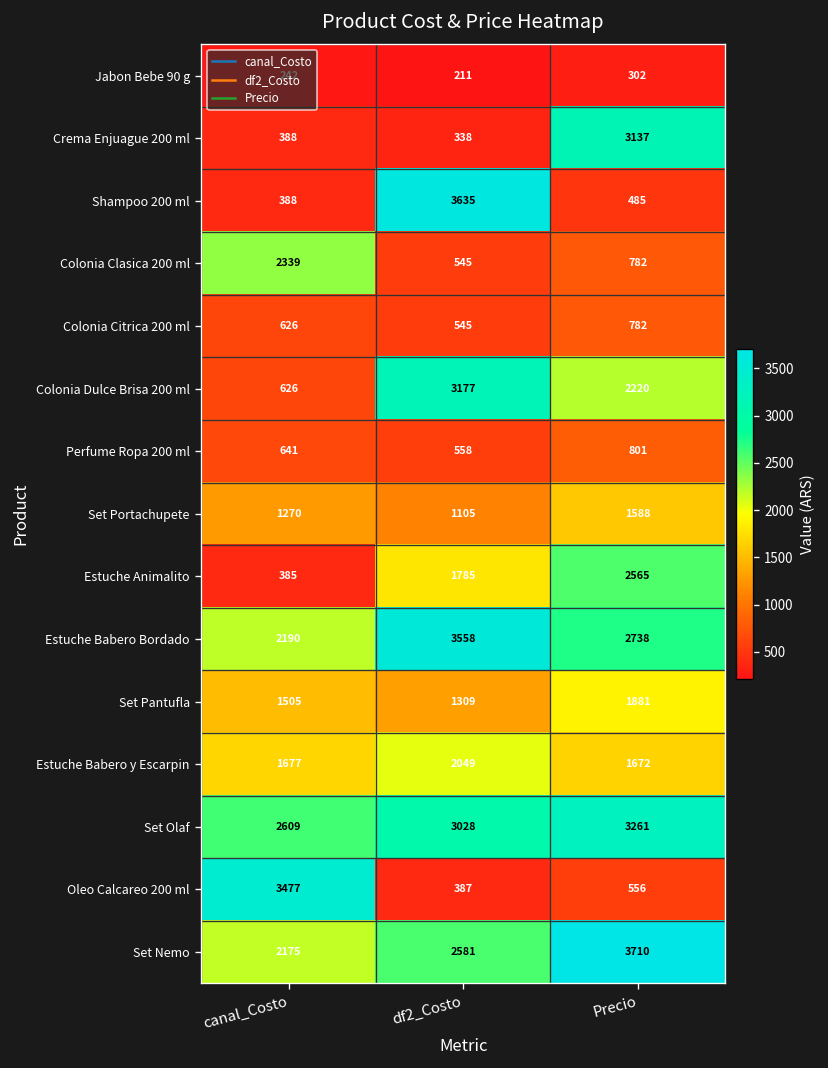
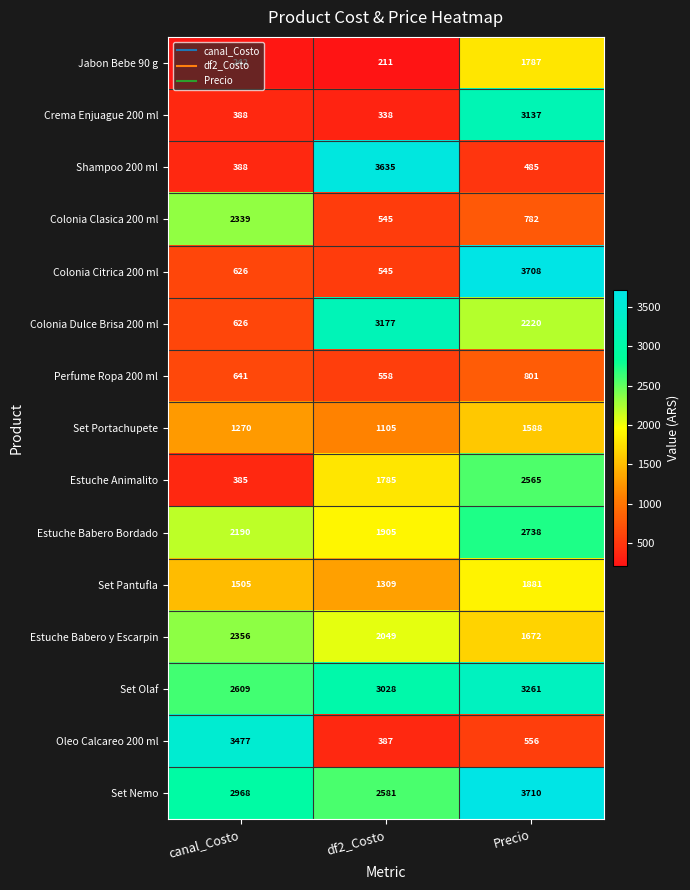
  {
    "Jabon Bebe 90 g": {
      "df2_Costo": 211,
-     "Precio": 302
+     "Precio": 1787
    },
    "Crema Enjuague 200 ml": {
      "canal_Costo": 388,
      "df2_Costo": 338,
      "Precio": 3137
    },
    "Shampoo 200 ml": {
      "canal_Costo": 388,
      "df2_Costo": 3635,
      "Precio": 485
    },
    "Colonia Clasica 200 ml": {
      "canal_Costo": 2339,
      "df2_Costo": 545,
      "Precio": 782
    },
    "Colonia Citrica 200 ml": {
      "canal_Costo": 626,
      "df2_Costo": 545,
-     "Precio": 782
+     "Precio": 3708
    },
    "Colonia Dulce Brisa 200 ml": {
      "canal_Costo": 626,
      "df2_Costo": 3177,
      "Precio": 2220
    },
    "Perfume Ropa 200 ml": {
      "canal_Costo": 641,
      "df2_Costo": 558,
      "Precio": 801
    },
    "Set Portachupete": {
      "canal_Costo": 1270,
      "df2_Costo": 1105,
      "Precio": 1588
    },
    "Estuche Animalito": {
      "canal_Costo": 385,
      "df2_Costo": 1785,
      "Precio": 2565
    },
    "Estuche Babero Bordado": {
      "canal_Costo": 2190,
-     "df2_Costo": 3558,
+     "df2_Costo": 1905,
      "Precio": 2738
    },
    "Set Pantufla": {
      "canal_Costo": 1505,
      "df2_Costo": 1309,
      "Precio": 1881
    },
    "Estuche Babero y Escarpin": {
-     "canal_Costo": 1677,
+     "canal_Costo": 2356,
      "df2_Costo": 2049,
      "Precio": 1672
    },
    "Set Olaf": {
      "canal_Costo": 2609,
      "df2_Costo": 3028,
      "Precio": 3261
    },
    "Oleo Calcareo 200 ml": {
      "canal_Costo": 3477,
      "df2_Costo": 387,
      "Precio": 556
    },
    "Set Nemo": {
-     "canal_Costo": 2175,
+     "canal_Costo": 2968,
      "df2_Costo": 2581,
      "Precio": 3710
    }
  }
